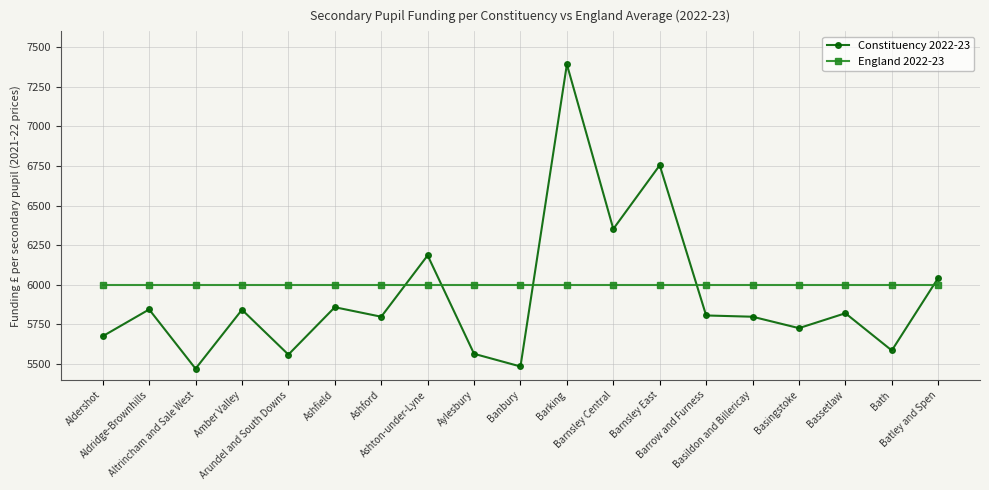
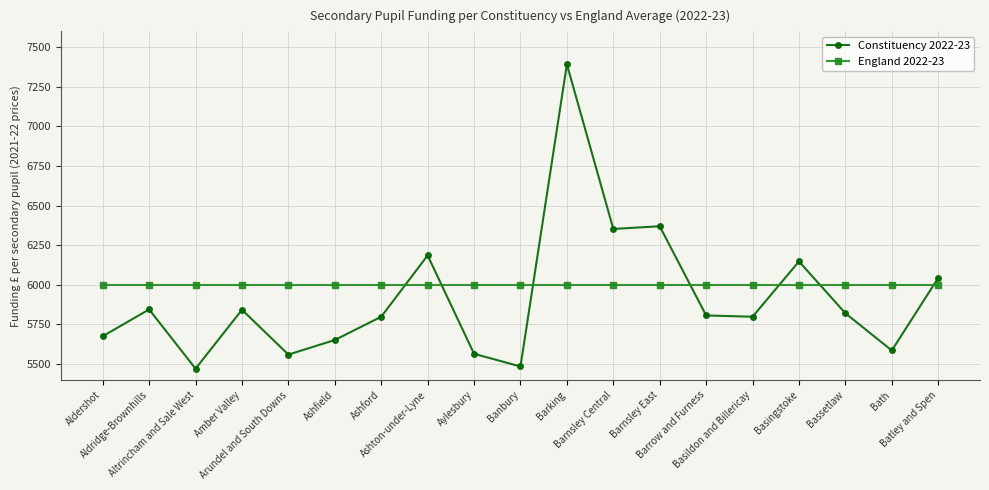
  {
    "Constituency 2022-23": {
      "Aldershot": 5680,
      "Aldridge-Brownhills": 5850,
      "Altrincham and Sale West": 5470,
      "Amber Valley": 5840,
      "Arundel and South Downs": 5560,
-     "Ashfield": 5860,
+     "Ashfield": 5650,
      "Ashford": 5800,
      "Ashton-under-Lyne": 6190,
      "Aylesbury": 5570,
      "Banbury": 5490,
      "Barking": 7390,
      "Barnsley Central": 6350,
-     "Barnsley East": 6760,
+     "Barnsley East": 6370,
      "Barrow and Furness": 5810,
      "Basildon and Billericay": 5800,
-     "Basingstoke": 5730,
+     "Basingstoke": 6150,
      "Bassetlaw": 5820,
      "Bath": 5590,
      "Batley and Spen": 6040
    },
    "England 2022-23": {
      "Aldershot": 6000,
      "Aldridge-Brownhills": 6000,
      "Altrincham and Sale West": 6000,
      "Amber Valley": 6000,
      "Arundel and South Downs": 6000,
      "Ashfield": 6000,
      "Ashford": 6000,
      "Ashton-under-Lyne": 6000,
      "Aylesbury": 6000,
      "Banbury": 6000,
      "Barking": 6000,
      "Barnsley Central": 6000,
      "Barnsley East": 6000,
      "Barrow and Furness": 6000,
      "Basildon and Billericay": 6000,
      "Basingstoke": 6000,
      "Bassetlaw": 6000,
      "Bath": 6000,
      "Batley and Spen": 6000
    }
  }
